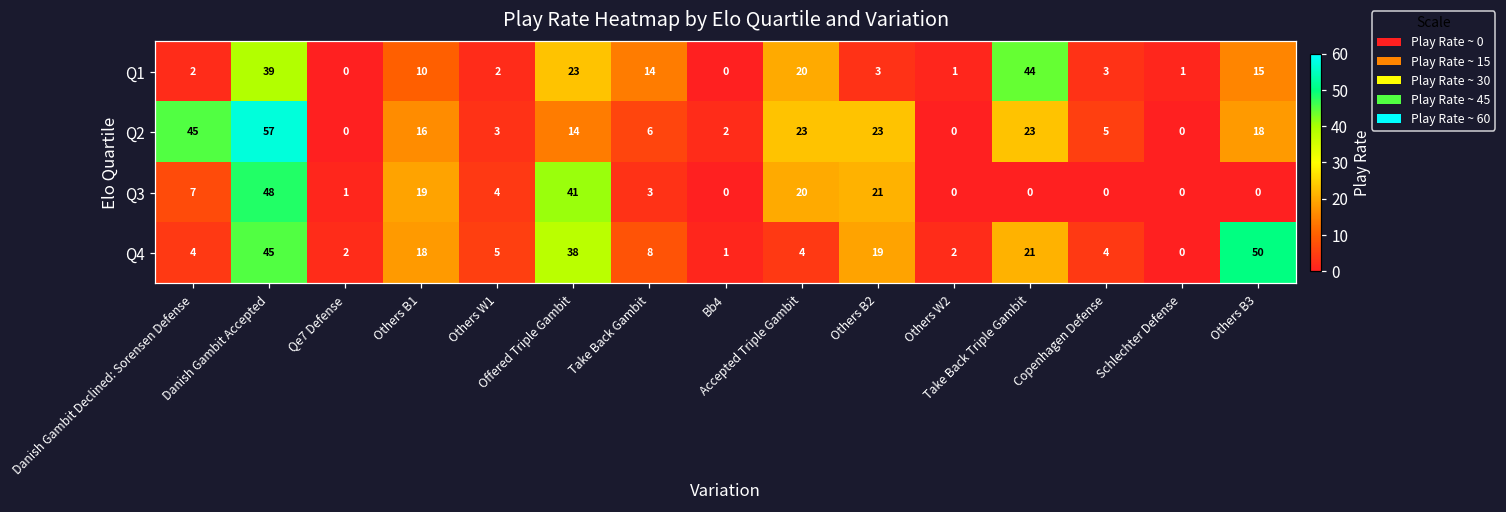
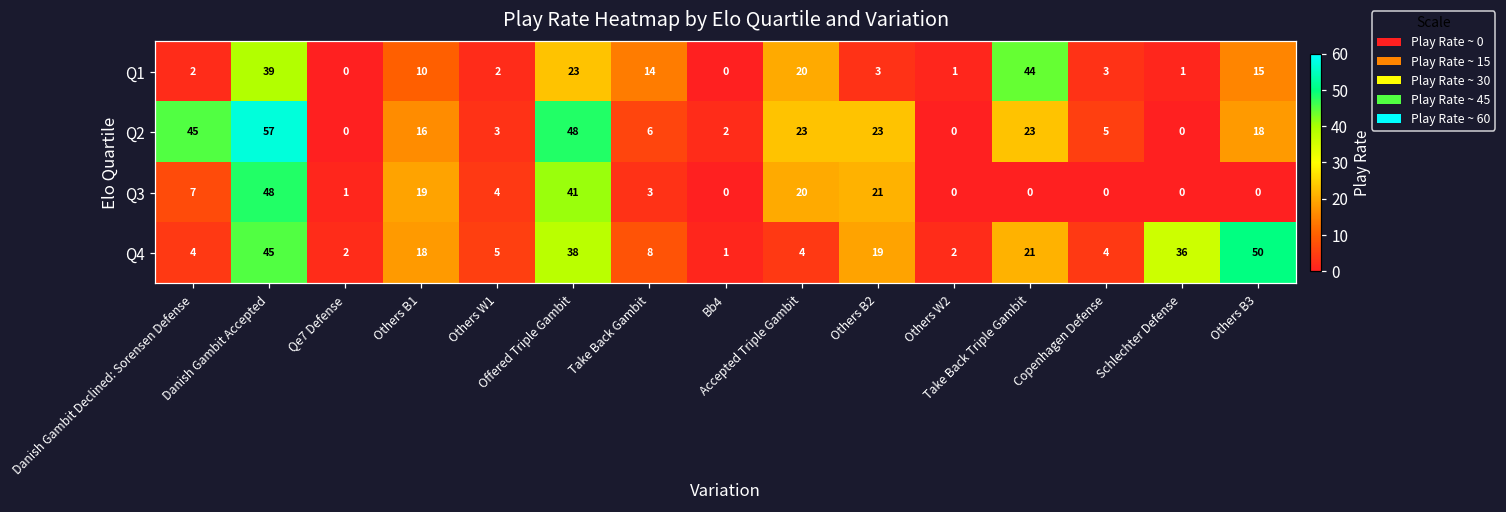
  {
    "Q1": {
      "Danish Gambit Declined: Sorensen Defense": 2,
      "Danish Gambit Accepted": 39,
      "Qe7 Defense": 0,
      "Others B1": 10,
      "Others W1": 2,
      "Offered Triple Gambit": 23,
      "Take Back Gambit": 14,
      "Bb4": 0,
      "Accepted Triple Gambit": 20,
      "Others B2": 3,
      "Others W2": 1,
      "Take Back Triple Gambit": 44,
      "Copenhagen Defense": 3,
      "Schlechter Defense": 1,
      "Others B3": 15
    },
    "Q2": {
      "Danish Gambit Declined: Sorensen Defense": 45,
      "Danish Gambit Accepted": 57,
      "Qe7 Defense": 0,
      "Others B1": 16,
      "Others W1": 3,
-     "Offered Triple Gambit": 14,
+     "Offered Triple Gambit": 48,
      "Take Back Gambit": 6,
      "Bb4": 2,
      "Accepted Triple Gambit": 23,
      "Others B2": 23,
      "Others W2": 0,
      "Take Back Triple Gambit": 23,
      "Copenhagen Defense": 5,
      "Schlechter Defense": 0,
      "Others B3": 18
    },
    "Q3": {
      "Danish Gambit Declined: Sorensen Defense": 7,
      "Danish Gambit Accepted": 48,
      "Qe7 Defense": 1,
      "Others B1": 19,
      "Others W1": 4,
      "Offered Triple Gambit": 41,
      "Take Back Gambit": 3,
      "Bb4": 0,
      "Accepted Triple Gambit": 20,
      "Others B2": 21,
      "Others W2": 0,
      "Take Back Triple Gambit": 0,
      "Copenhagen Defense": 0,
      "Schlechter Defense": 0,
      "Others B3": 0
    },
    "Q4": {
      "Danish Gambit Declined: Sorensen Defense": 4,
      "Danish Gambit Accepted": 45,
      "Qe7 Defense": 2,
      "Others B1": 18,
      "Others W1": 5,
      "Offered Triple Gambit": 38,
      "Take Back Gambit": 8,
      "Bb4": 1,
      "Accepted Triple Gambit": 4,
      "Others B2": 19,
      "Others W2": 2,
      "Take Back Triple Gambit": 21,
      "Copenhagen Defense": 4,
-     "Schlechter Defense": 0,
+     "Schlechter Defense": 36,
      "Others B3": 50
    }
  }
